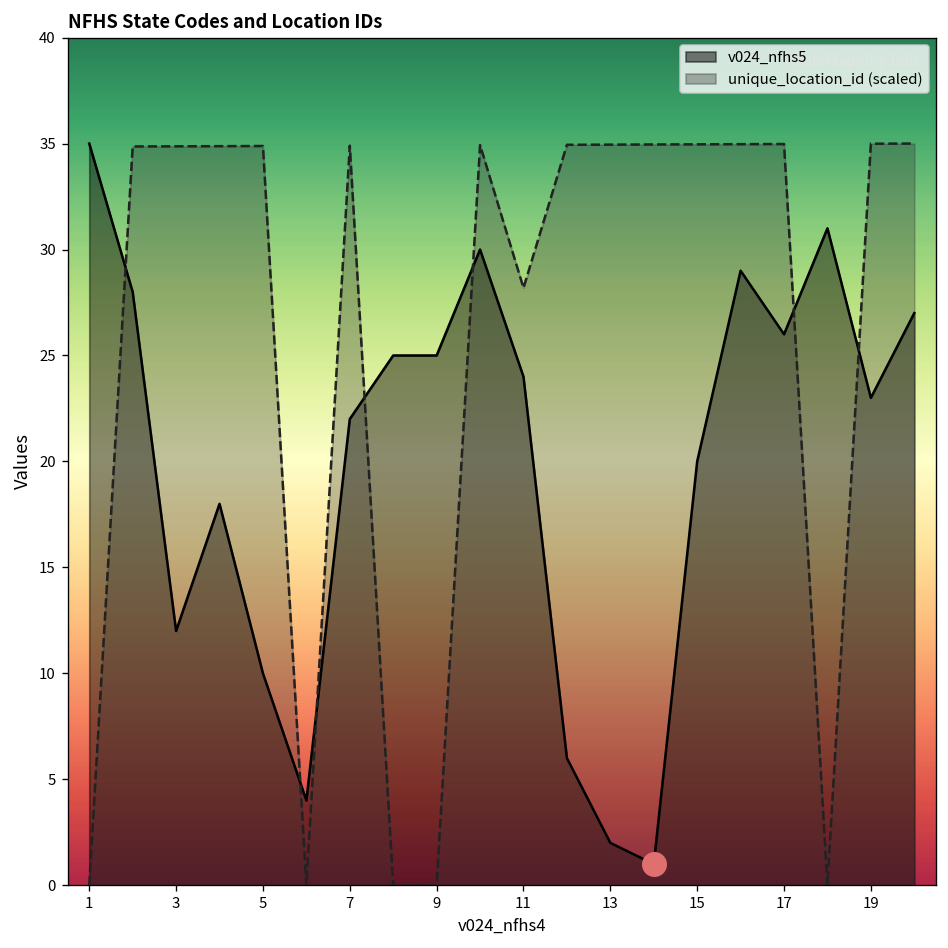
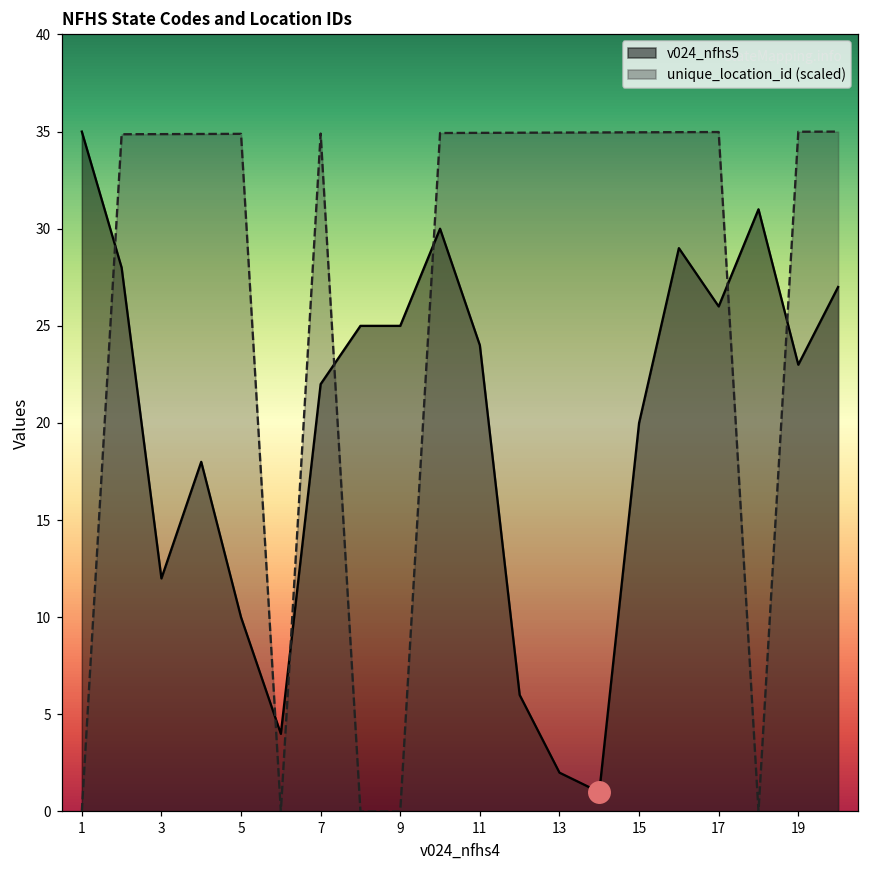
  {
    "v024_nfhs5": {
      "1": 35.0,
      "3": 12.0,
      "5": 10.0,
      "7": 22.0,
      "9": 25.0,
      "11": 24.0,
      "13": 2.0,
      "15": 20.0,
      "17": 26.0,
      "19": 23.0
    },
    "unique_location_id (scaled)": {
      "1": 0.0,
      "3": 34.9,
      "5": 34.9,
      "7": 34.9,
      "9": 0.0,
-     "11": 28.2,
+     "11": 34.9,
      "13": 34.9,
      "15": 35.0,
      "17": 35.0,
      "19": 35.0
    }
  }
